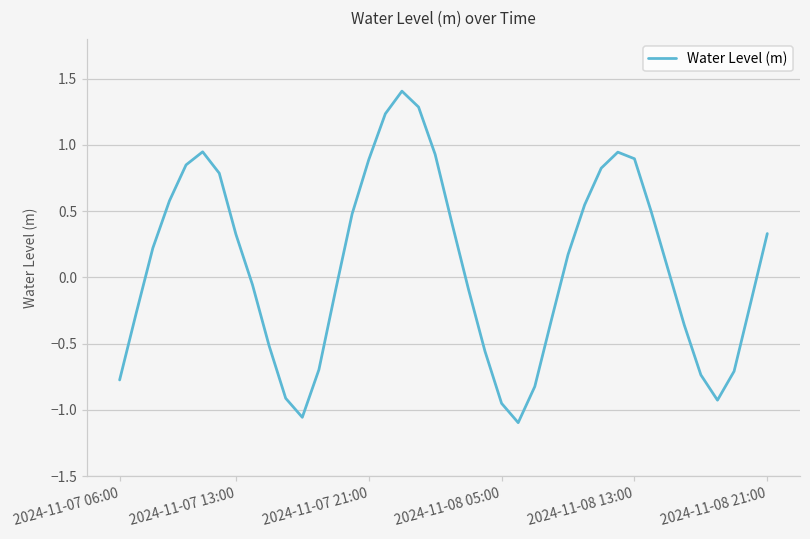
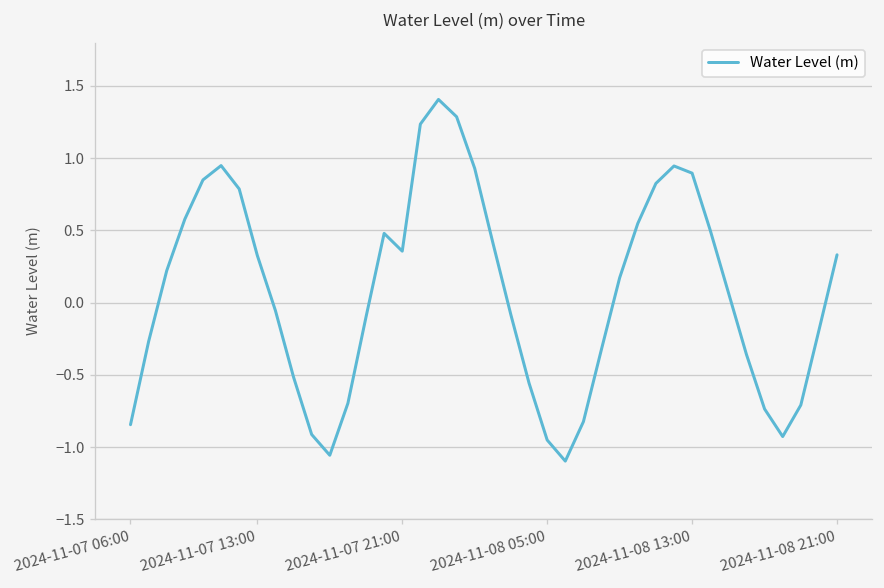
  {
-   "2024-11-07 06:00": -0.77,
+   "2024-11-07 06:00": -0.84,
    "2024-11-07 13:00": 0.33,
-   "2024-11-07 21:00": 0.89,
+   "2024-11-07 21:00": 0.36,
    "2024-11-08 05:00": -0.95,
    "2024-11-08 13:00": 0.90,
    "2024-11-08 21:00": 0.33
  }
